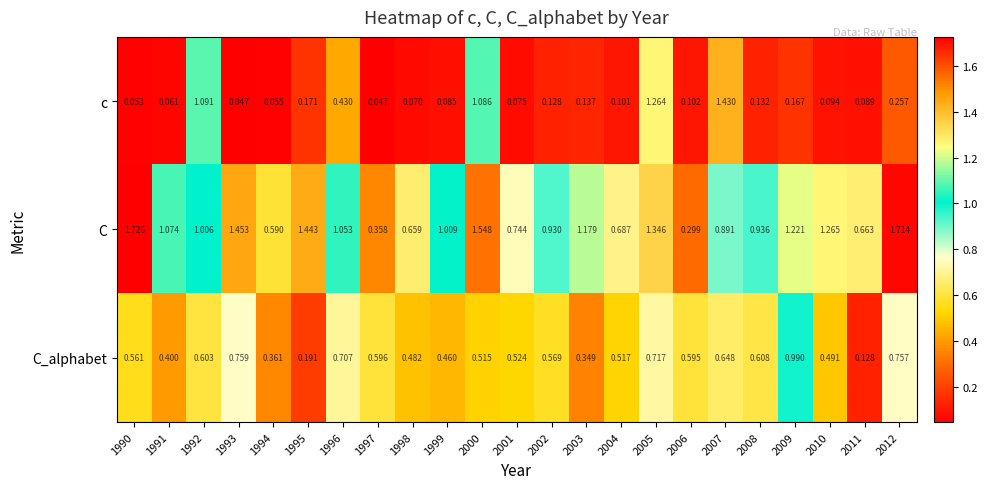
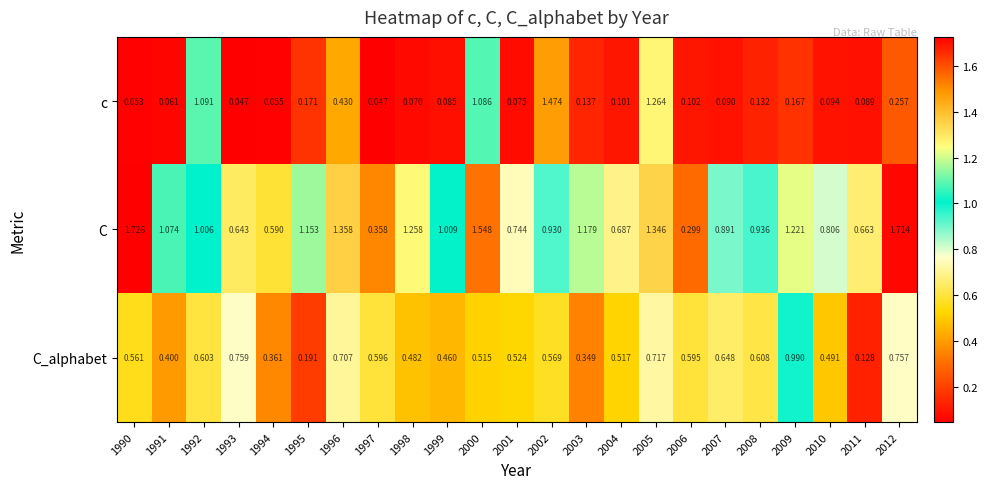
  {
    "c": {
      "1990": 0.053,
      "1991": 0.061,
      "1992": 1.091,
      "1993": 0.047,
      "1994": 0.055,
      "1995": 0.171,
      "1996": 0.430,
      "1997": 0.047,
      "1998": 0.070,
      "1999": 0.085,
      "2000": 1.086,
      "2001": 0.075,
-     "2002": 0.128,
+     "2002": 1.474,
      "2003": 0.137,
      "2004": 0.101,
      "2005": 1.264,
      "2006": 0.102,
-     "2007": 1.430,
+     "2007": 0.090,
      "2008": 0.132,
      "2009": 0.167,
      "2010": 0.094,
      "2011": 0.089,
      "2012": 0.257
    },
    "C": {
      "1990": 1.726,
      "1991": 1.074,
      "1992": 1.006,
-     "1993": 1.453,
+     "1993": 0.643,
      "1994": 0.590,
-     "1995": 1.443,
-     "1996": 1.053,
+     "1995": 1.153,
+     "1996": 1.358,
      "1997": 0.358,
-     "1998": 0.659,
+     "1998": 1.258,
      "1999": 1.009,
      "2000": 1.548,
      "2001": 0.744,
      "2002": 0.930,
      "2003": 1.179,
      "2004": 0.687,
      "2005": 1.346,
      "2006": 0.299,
      "2007": 0.891,
      "2008": 0.936,
      "2009": 1.221,
-     "2010": 1.265,
+     "2010": 0.806,
      "2011": 0.663,
      "2012": 1.714
    },
    "C_alphabet": {
      "1990": 0.561,
      "1991": 0.400,
      "1992": 0.603,
      "1993": 0.759,
      "1994": 0.361,
      "1995": 0.191,
      "1996": 0.707,
      "1997": 0.596,
      "1998": 0.482,
      "1999": 0.460,
      "2000": 0.515,
      "2001": 0.524,
      "2002": 0.569,
      "2003": 0.349,
      "2004": 0.517,
      "2005": 0.717,
      "2006": 0.595,
      "2007": 0.648,
      "2008": 0.608,
      "2009": 0.990,
      "2010": 0.491,
      "2011": 0.128,
      "2012": 0.757
    }
  }
